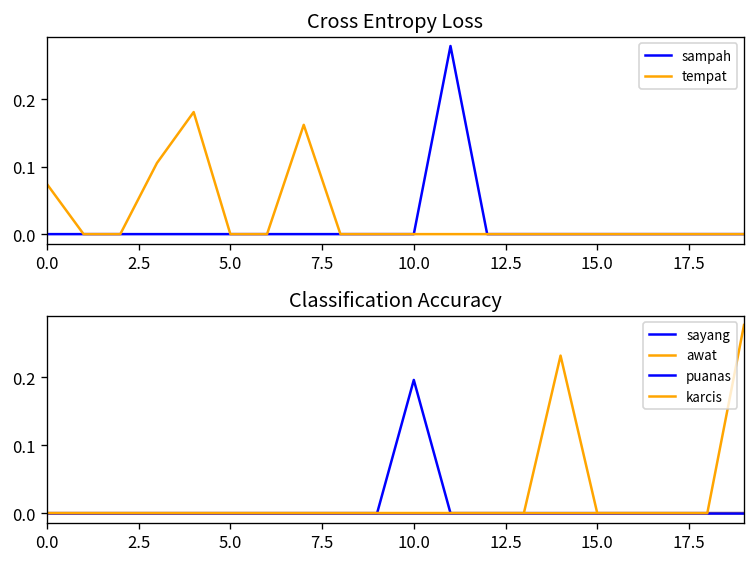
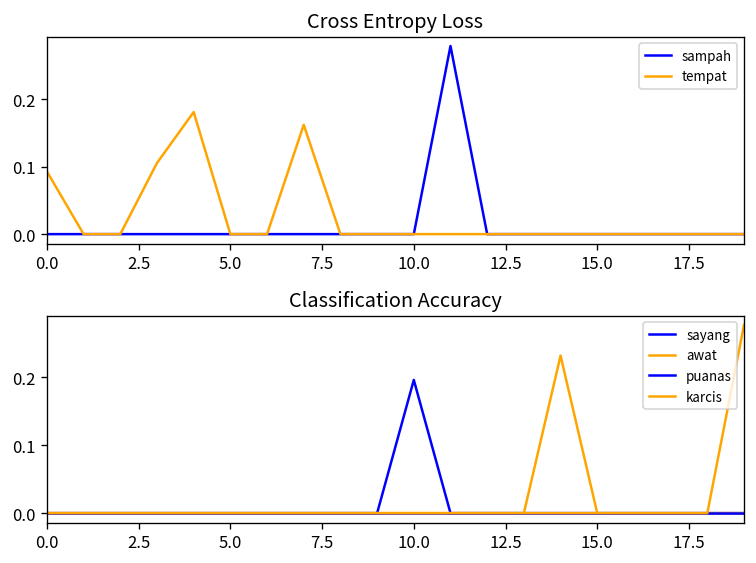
  {
    "Cross Entropy Loss": {
      "sampah": {
        "0.0": 0.00
      },
      "tempat": {
-       "0.0": 0.07
+       "0.0": 0.09
      }
    }
  }
